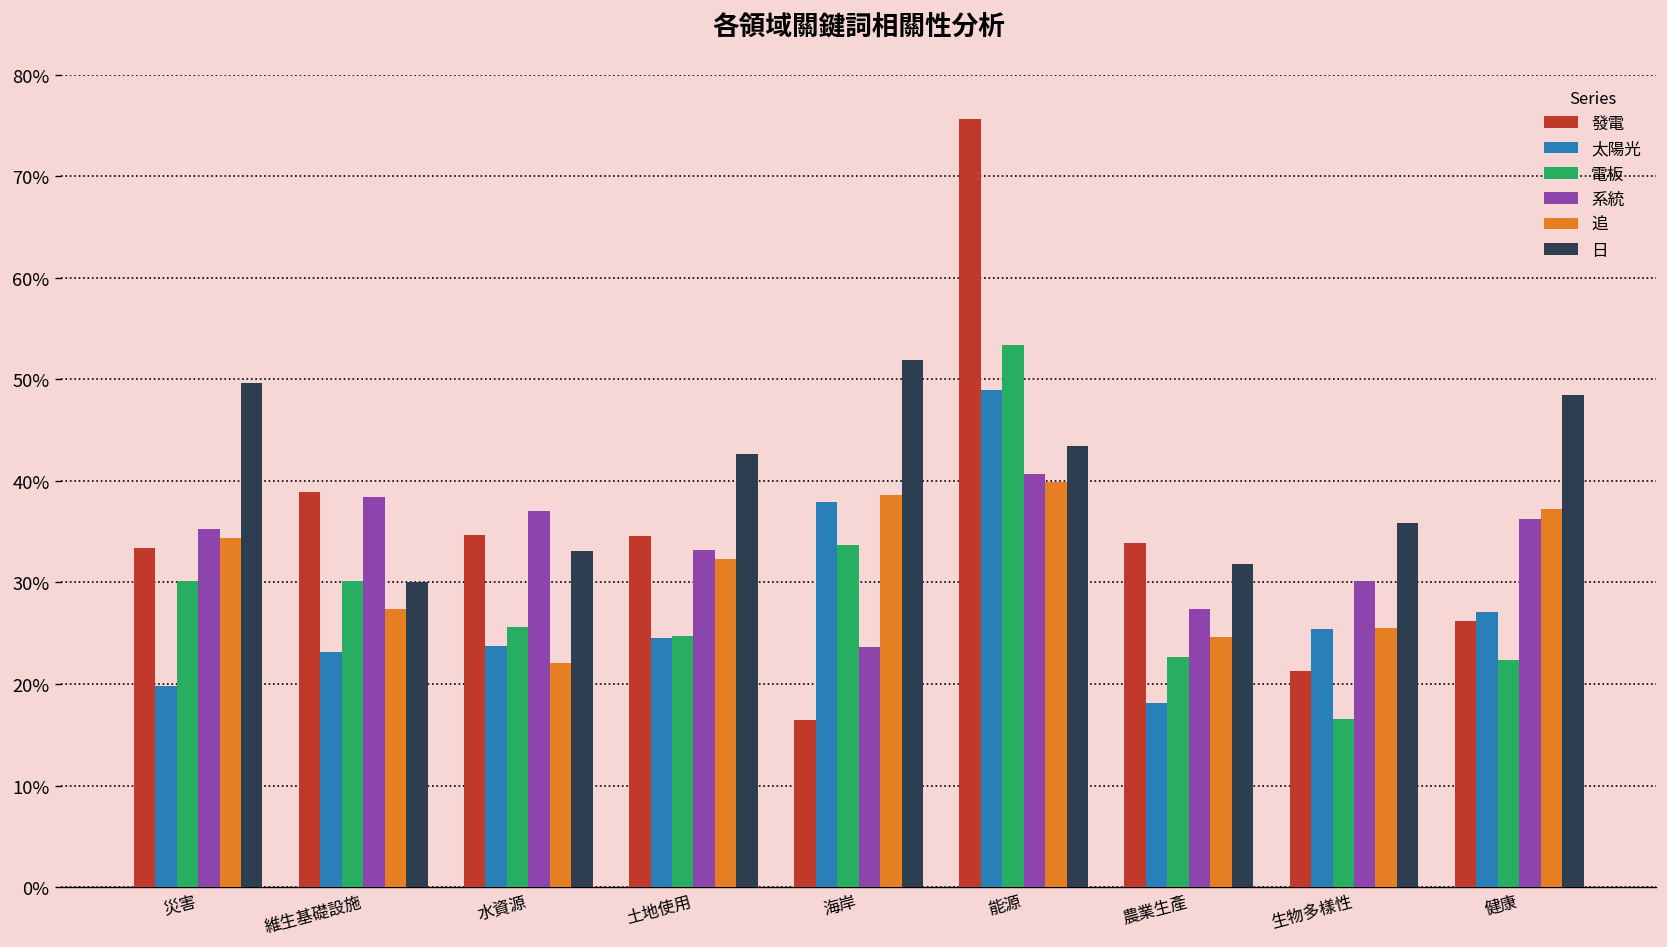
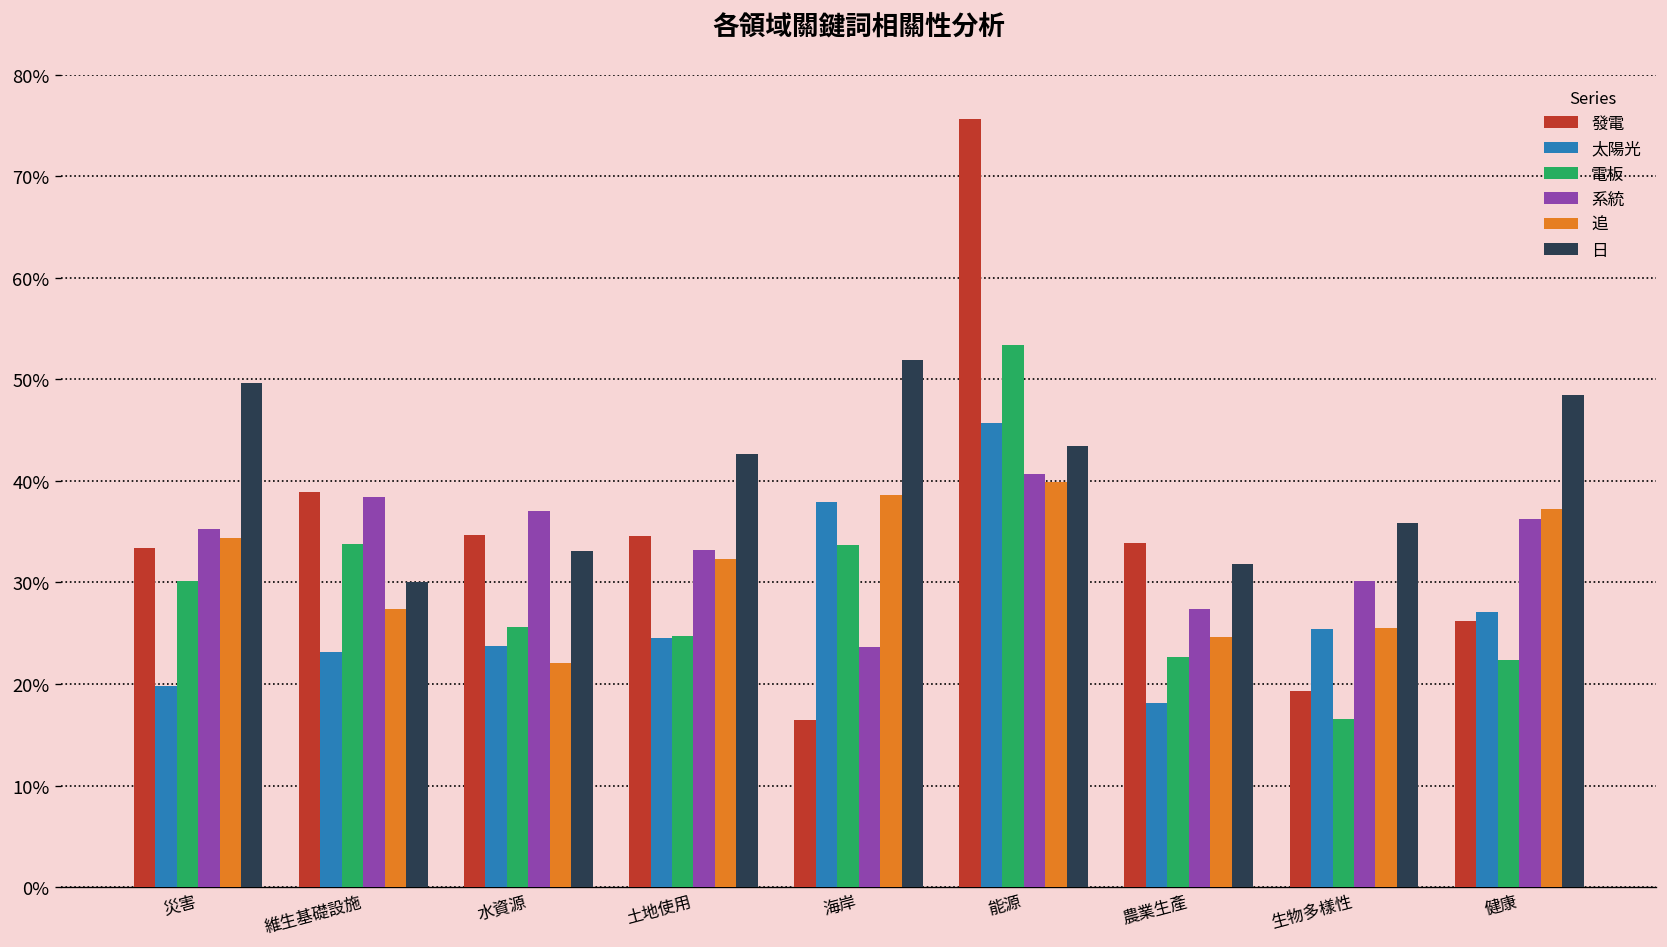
  {
    "發電": {
      "災害": "33%",
      "維生基礎設施": "39%",
      "水資源": "35%",
      "土地使用": "35%",
      "海岸": "16%",
      "能源": "76%",
      "農業生產": "34%",
-     "生物多樣性": "21%",
+     "生物多樣性": "19%",
      "健康": "26%"
    },
    "太陽光": {
      "災害": "20%",
      "維生基礎設施": "23%",
      "水資源": "24%",
      "土地使用": "24%",
      "海岸": "38%",
-     "能源": "49%",
+     "能源": "46%",
      "農業生產": "18%",
      "生物多樣性": "25%",
      "健康": "27%"
    },
    "電板": {
      "災害": "30%",
-     "維生基礎設施": "30%",
+     "維生基礎設施": "34%",
      "水資源": "26%",
      "土地使用": "25%",
      "海岸": "34%",
      "能源": "53%",
      "農業生產": "23%",
      "生物多樣性": "17%",
      "健康": "22%"
    },
    "系統": {
      "災害": "35%",
      "維生基礎設施": "38%",
      "水資源": "37%",
      "土地使用": "33%",
      "海岸": "24%",
      "能源": "41%",
      "農業生產": "27%",
      "生物多樣性": "30%",
      "健康": "36%"
    },
    "追": {
      "災害": "34%",
      "維生基礎設施": "27%",
      "水資源": "22%",
      "土地使用": "32%",
      "海岸": "39%",
      "能源": "40%",
      "農業生產": "25%",
      "生物多樣性": "25%",
      "健康": "37%"
    },
    "日": {
      "災害": "50%",
      "維生基礎設施": "30%",
      "水資源": "33%",
      "土地使用": "43%",
      "海岸": "52%",
      "能源": "43%",
      "農業生產": "32%",
      "生物多樣性": "36%",
      "健康": "48%"
    }
  }
